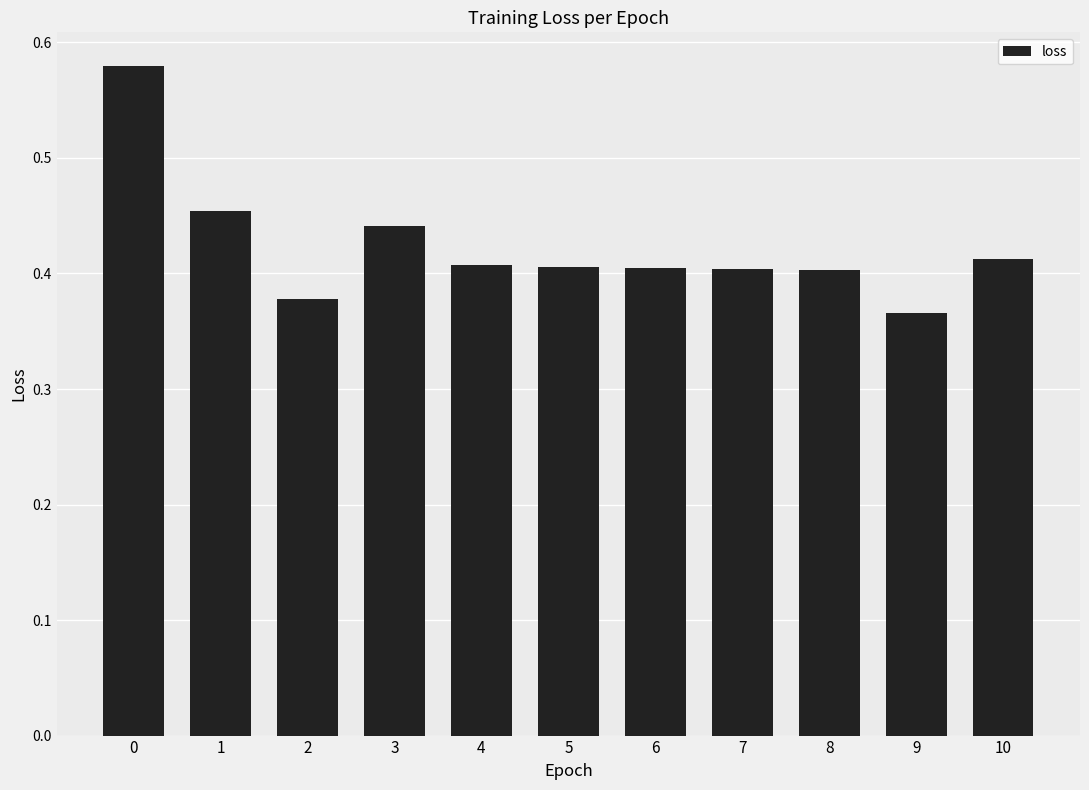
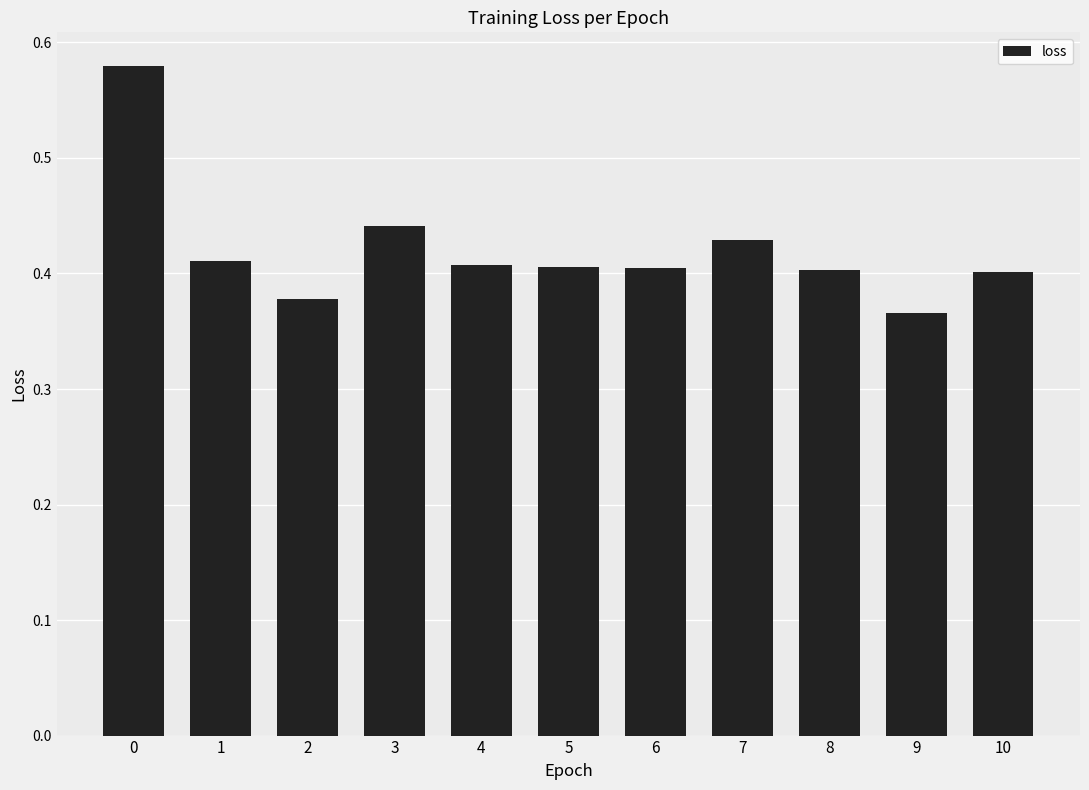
  {
    "0": 0.580,
-   "1": 0.454,
+   "1": 0.411,
    "2": 0.378,
    "3": 0.441,
    "4": 0.407,
    "5": 0.406,
    "6": 0.404,
-   "7": 0.404,
+   "7": 0.429,
    "8": 0.403,
    "9": 0.366,
-   "10": 0.412
+   "10": 0.402
  }
